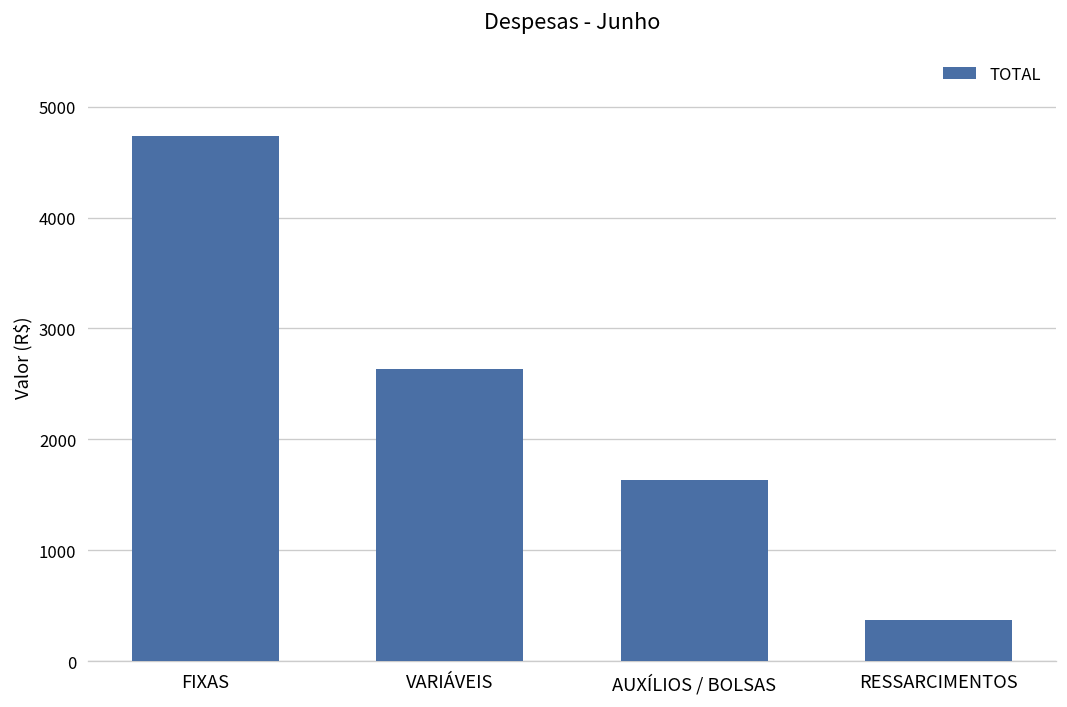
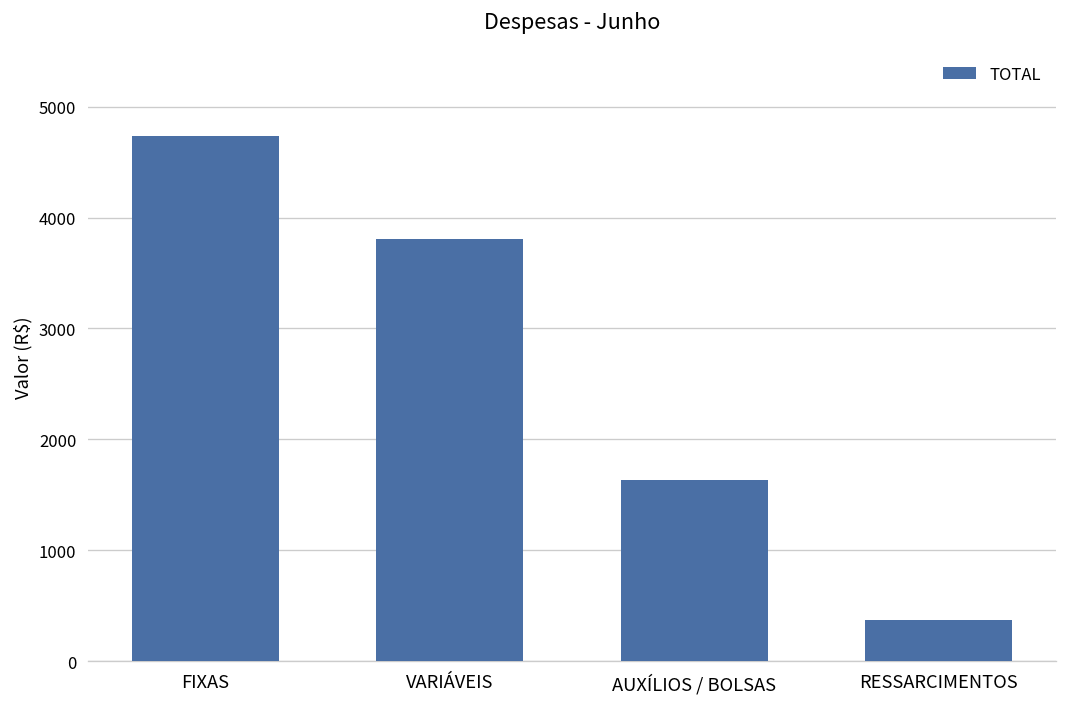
  {
    "FIXAS": 4700,
-   "VARIÁVEIS": 2600,
+   "VARIÁVEIS": 3800,
    "AUXÍLIOS / BOLSAS": 1600,
    "RESSARCIMENTOS": 400
  }
